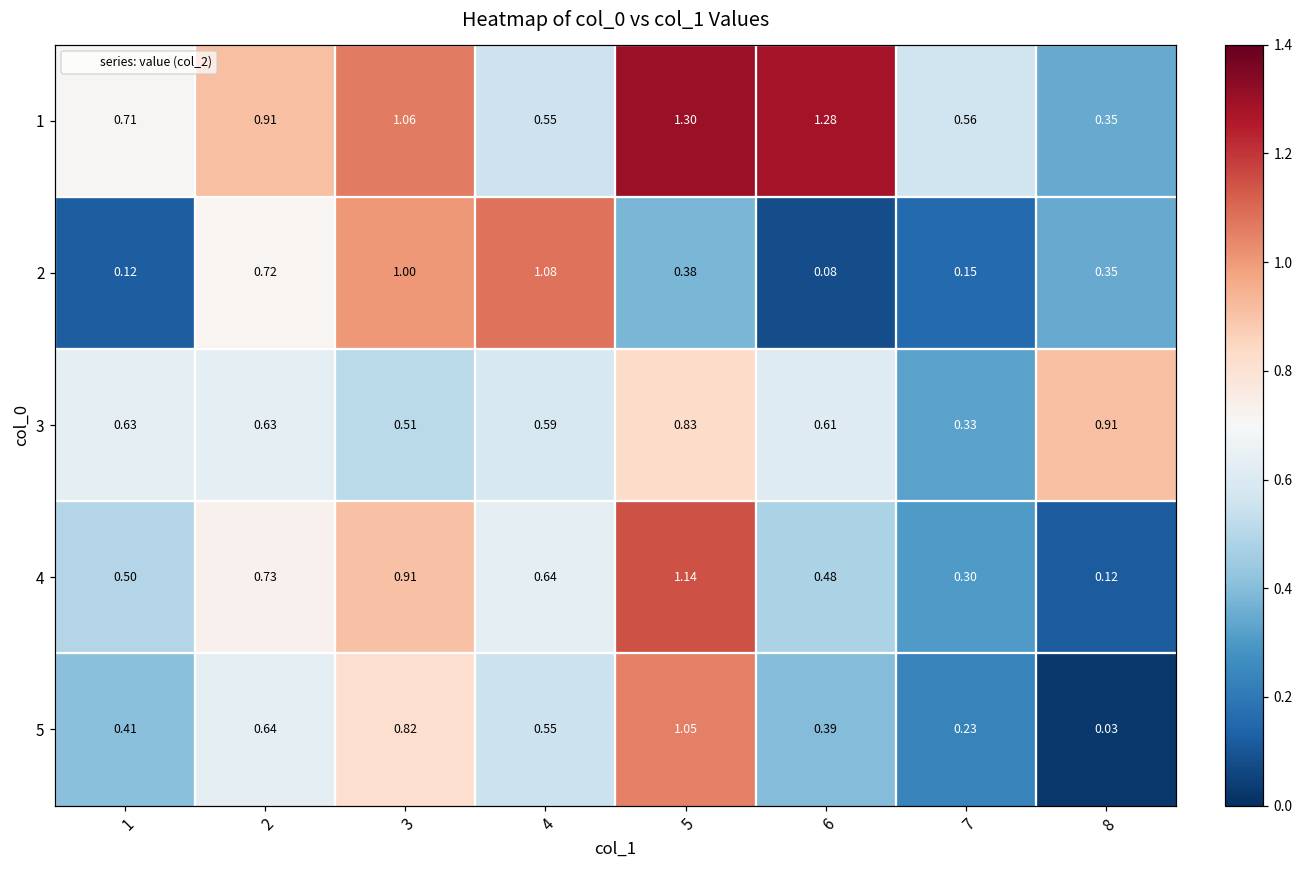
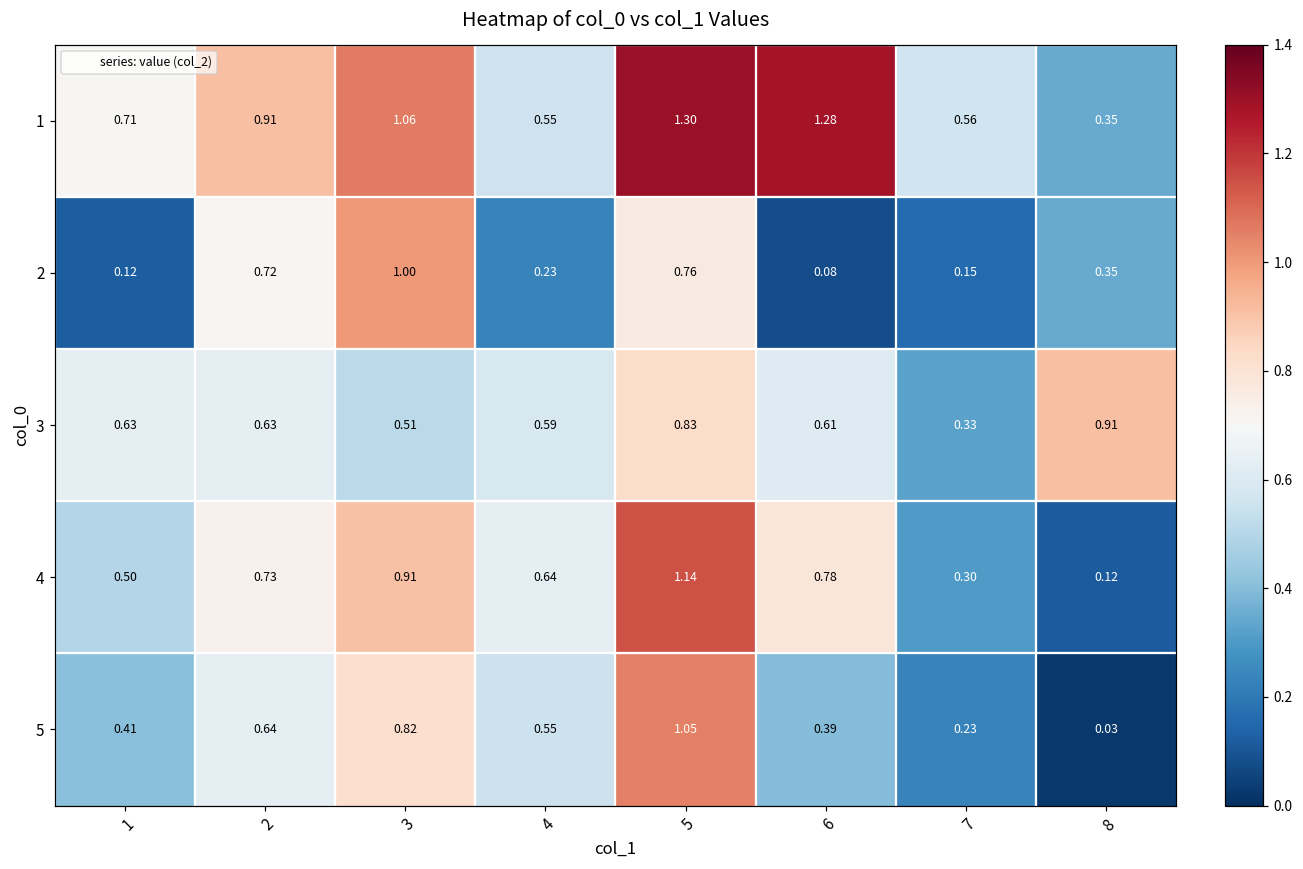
  {
    "1": {
      "1": 0.71,
      "2": 0.91,
      "3": 1.06,
      "4": 0.55,
      "5": 1.30,
      "6": 1.28,
      "7": 0.56,
      "8": 0.35
    },
    "2": {
      "1": 0.12,
      "2": 0.72,
      "3": 1.00,
-     "4": 1.08,
-     "5": 0.38,
+     "4": 0.23,
+     "5": 0.76,
      "6": 0.08,
      "7": 0.15,
      "8": 0.35
    },
    "3": {
      "1": 0.63,
      "2": 0.63,
      "3": 0.51,
      "4": 0.59,
      "5": 0.83,
      "6": 0.61,
      "7": 0.33,
      "8": 0.91
    },
    "4": {
      "1": 0.50,
      "2": 0.73,
      "3": 0.91,
      "4": 0.64,
      "5": 1.14,
-     "6": 0.48,
+     "6": 0.78,
      "7": 0.30,
      "8": 0.12
    },
    "5": {
      "1": 0.41,
      "2": 0.64,
      "3": 0.82,
      "4": 0.55,
      "5": 1.05,
      "6": 0.39,
      "7": 0.23,
      "8": 0.03
    }
  }
